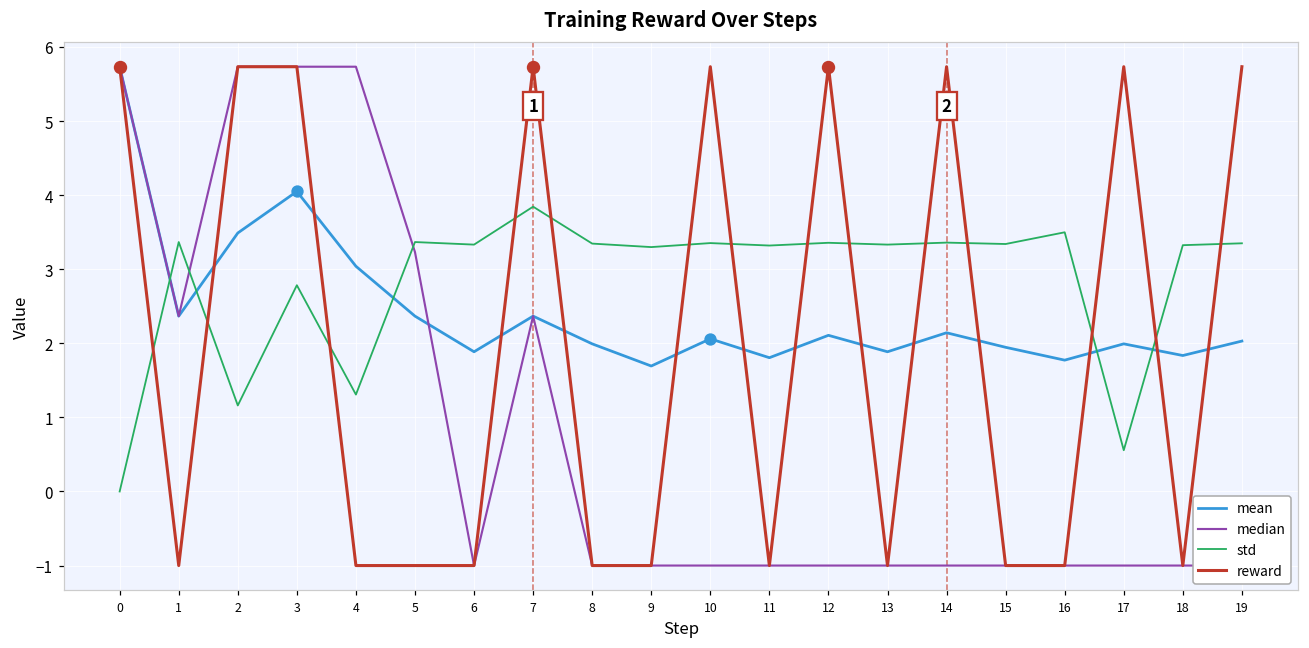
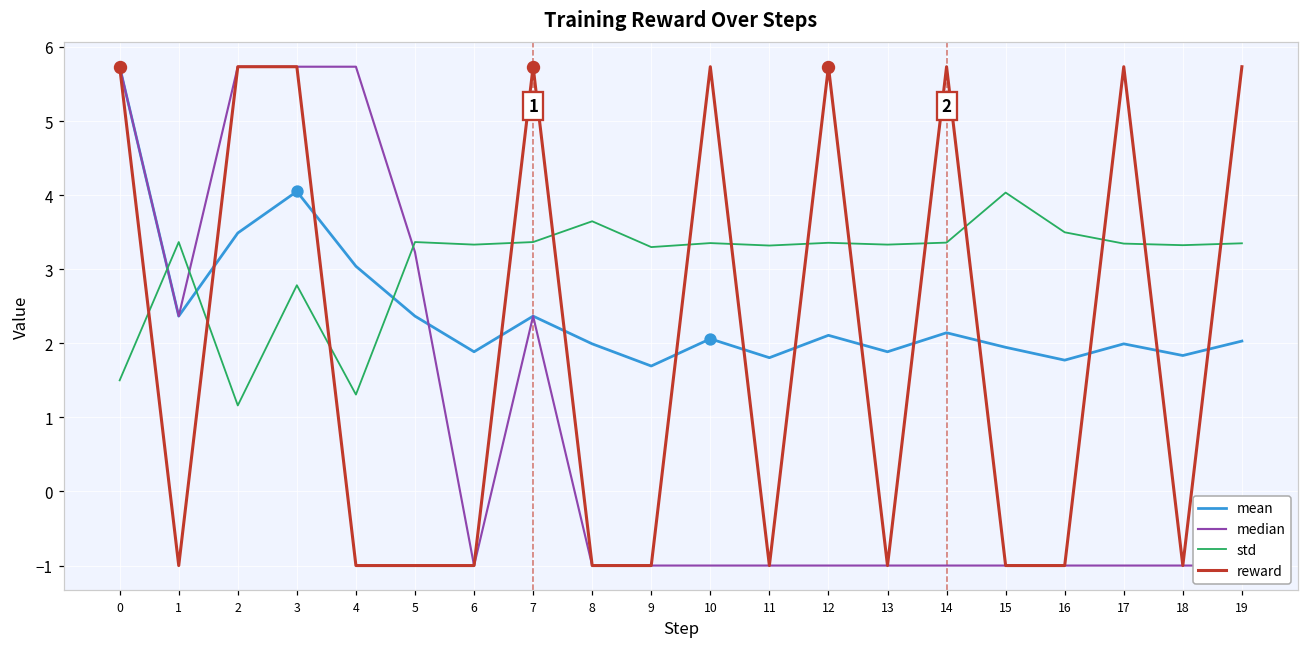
  {
    "median": {
      "4": 5.7,
      "5": 3.2,
      "10": -1.0,
      "12": -1.0,
      "14": -1.0,
      "17": -1.0
    },
    "std": {
-     "0": 0.0,
+     "0": 1.5,
      "1": 3.4,
      "2": 1.2,
      "3": 2.8,
      "4": 1.3,
      "5": 3.4,
      "6": 3.3,
-     "7": 3.8,
-     "8": 3.3,
+     "7": 3.4,
+     "8": 3.6,
      "9": 3.3,
      "10": 3.4,
      "11": 3.3,
      "12": 3.4,
      "13": 3.3,
      "14": 3.4,
-     "15": 3.3,
+     "15": 4.0,
      "16": 3.5,
-     "17": 0.6,
+     "17": 3.3,
      "18": 3.3,
      "19": 3.3
    }
  }
